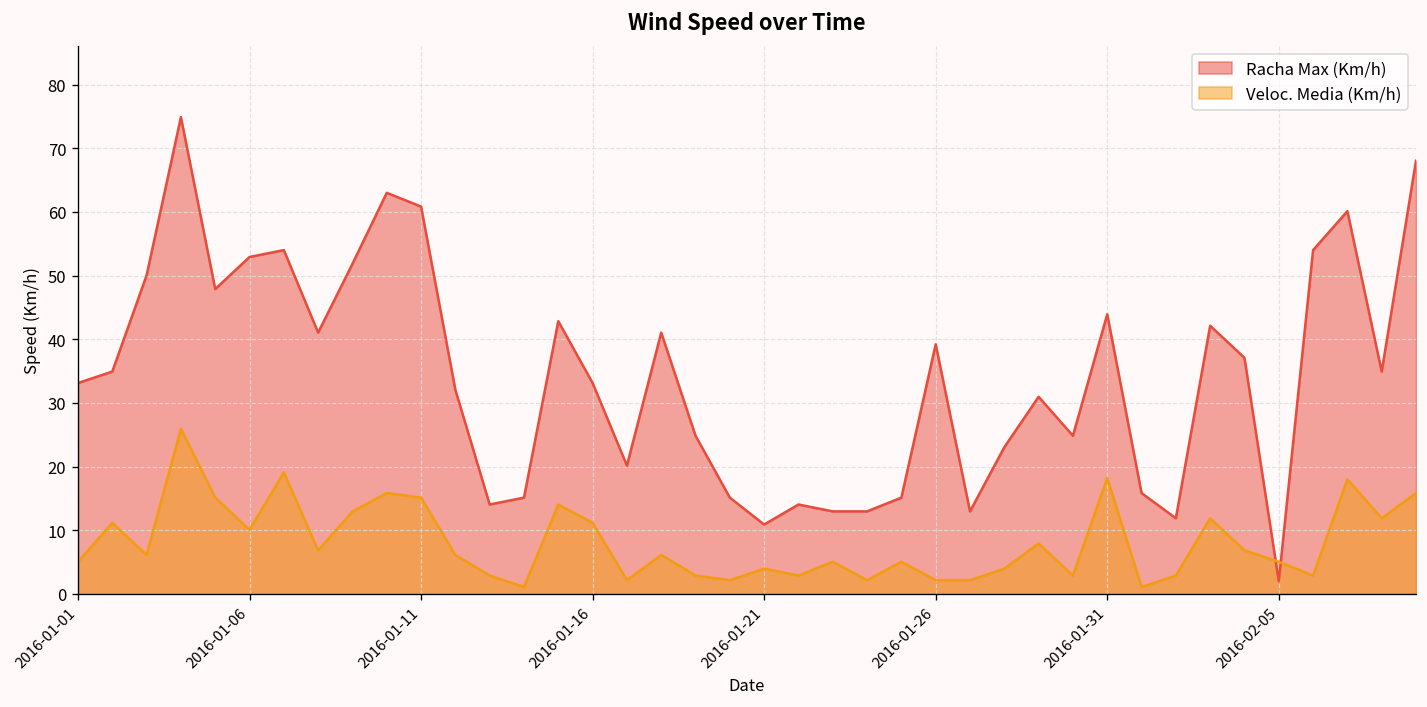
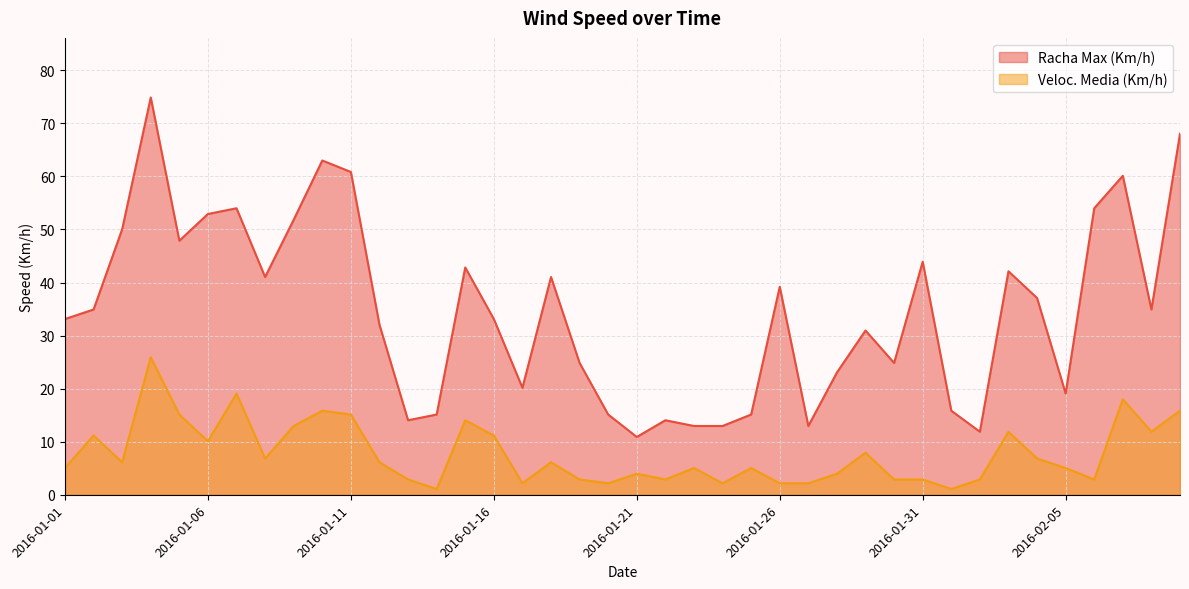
  {
    "Racha Max (Km/h)": {
      "2016-01-01": 33,
      "2016-01-06": 53,
      "2016-01-11": 61,
      "2016-01-16": 33,
      "2016-01-21": 11,
      "2016-01-26": 39,
      "2016-01-31": 44,
-     "2016-02-05": 2
+     "2016-02-05": 19
    },
    "Veloc. Media (Km/h)": {
      "2016-01-01": 5,
      "2016-01-06": 10,
      "2016-01-11": 15,
      "2016-01-16": 11,
      "2016-01-21": 4,
      "2016-01-26": 2,
-     "2016-01-31": 18,
+     "2016-01-31": 3,
      "2016-02-05": 5
    }
  }
